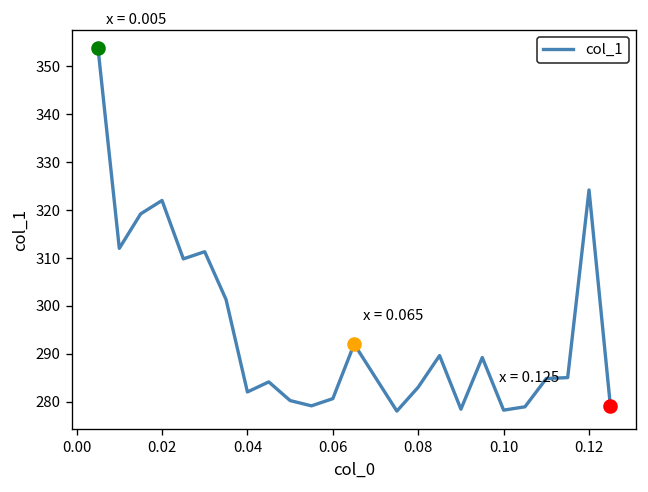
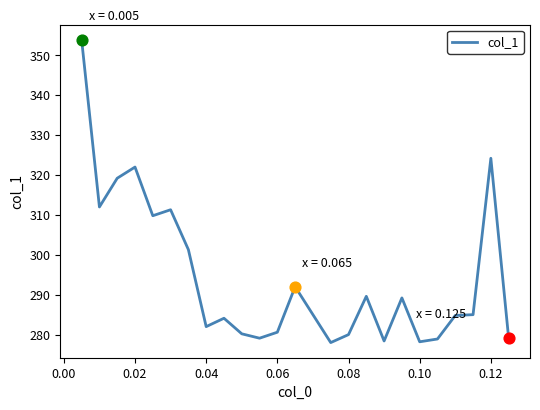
  {
    "col_1": {
      "0.02": 322,
      "0.04": 282,
      "0.06": 281,
-     "0.08": 283,
+     "0.08": 280,
      "0.10": 278,
      "0.12": 324
    }
  }
